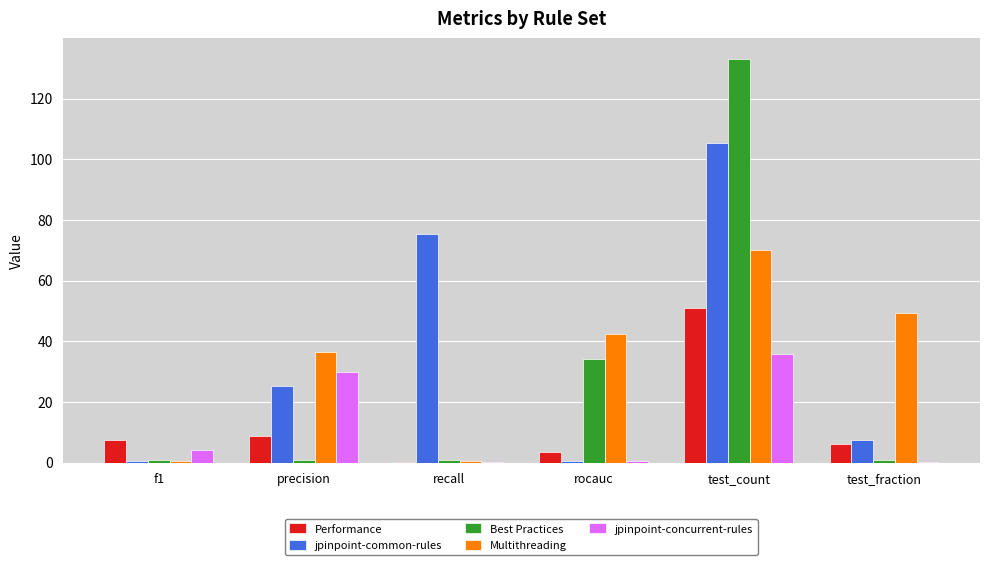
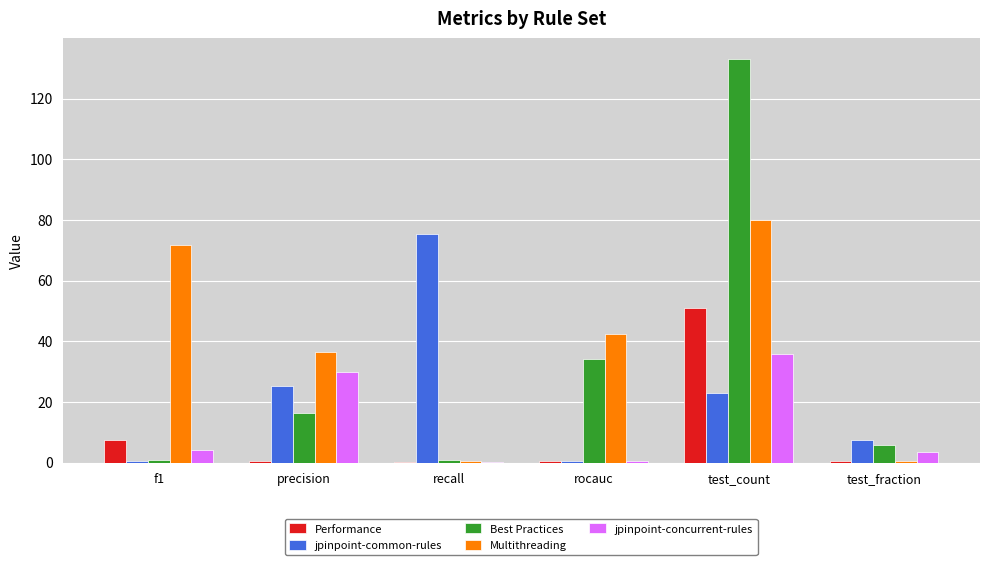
  {
    "Performance": {
      "f1": 7,
-     "precision": 9,
-     "rocauc": 3,
+     "precision": 0,
+     "rocauc": 1,
      "test_count": 51,
-     "test_fraction": 6
+     "test_fraction": 0
    },
    "jpinpoint-common-rules": {
      "precision": 25,
      "recall": 75,
-     "test_count": 105,
+     "test_count": 23,
      "test_fraction": 7
    },
    "Best Practices": {
-     "precision": 1,
+     "precision": 16,
      "rocauc": 34,
      "test_count": 133,
-     "test_fraction": 1
+     "test_fraction": 6
    },
    "Multithreading": {
-     "f1": 0,
+     "f1": 72,
      "precision": 36,
      "rocauc": 42,
-     "test_count": 70,
-     "test_fraction": 49
+     "test_count": 80,
+     "test_fraction": 0
    },
    "jpinpoint-concurrent-rules": {
      "f1": 4,
      "precision": 30,
      "test_count": 36,
-     "test_fraction": 0
+     "test_fraction": 3
    }
  }
